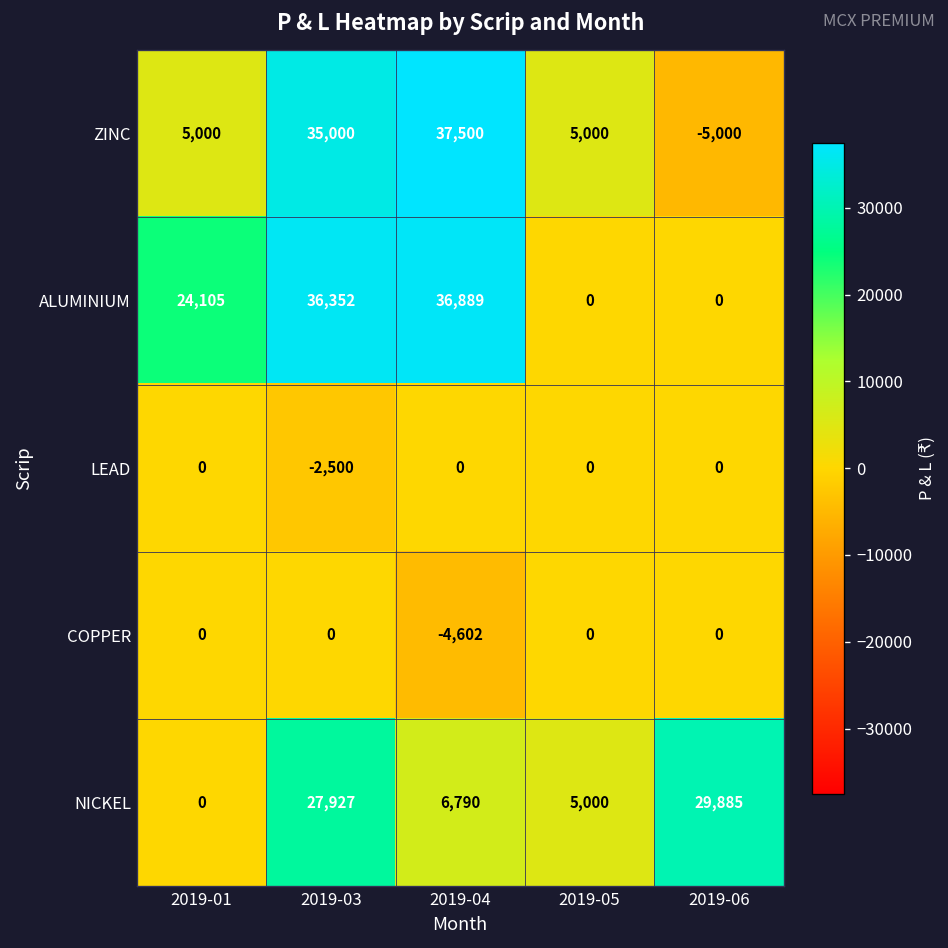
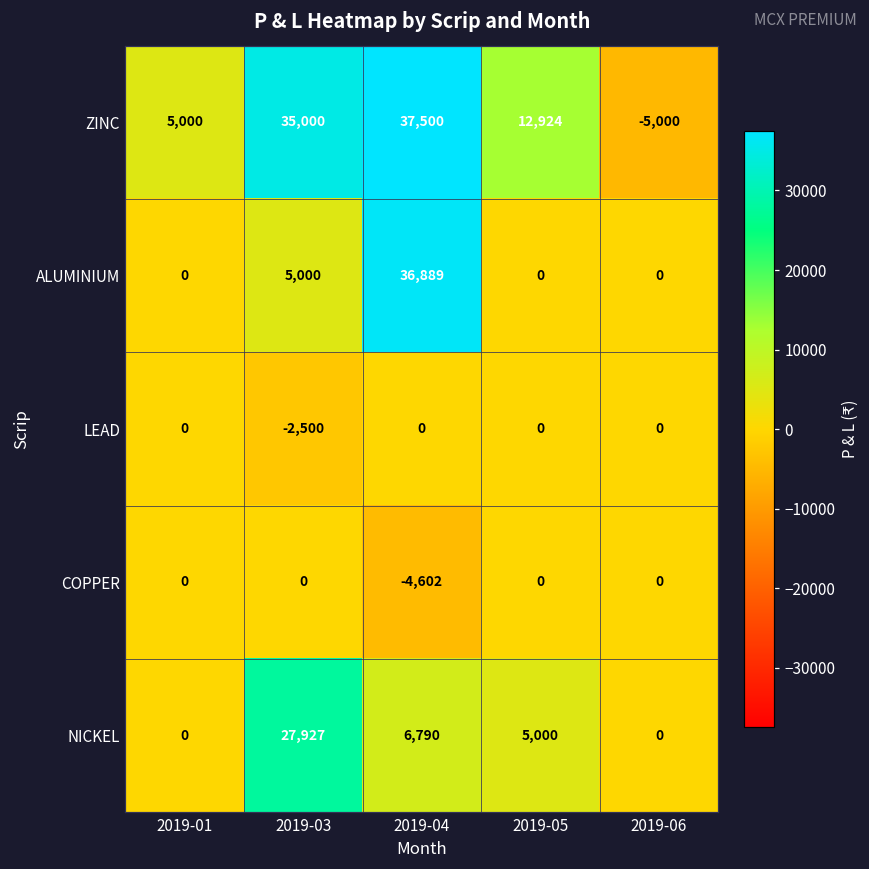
  {
    "ZINC": {
      "2019-01": "5,000",
      "2019-03": "35,000",
      "2019-04": "37,500",
-     "2019-05": "5,000",
+     "2019-05": "12,924",
      "2019-06": "-5,000"
    },
    "ALUMINIUM": {
-     "2019-01": "24,105",
-     "2019-03": "36,352",
+     "2019-01": "0",
+     "2019-03": "5,000",
      "2019-04": "36,889",
      "2019-05": "0",
      "2019-06": "0"
    },
    "LEAD": {
      "2019-01": "0",
      "2019-03": "-2,500",
      "2019-04": "0",
      "2019-05": "0",
      "2019-06": "0"
    },
    "COPPER": {
      "2019-01": "0",
      "2019-03": "0",
      "2019-04": "-4,602",
      "2019-05": "0",
      "2019-06": "0"
    },
    "NICKEL": {
      "2019-01": "0",
      "2019-03": "27,927",
      "2019-04": "6,790",
      "2019-05": "5,000",
-     "2019-06": "29,885"
+     "2019-06": "0"
    }
  }
